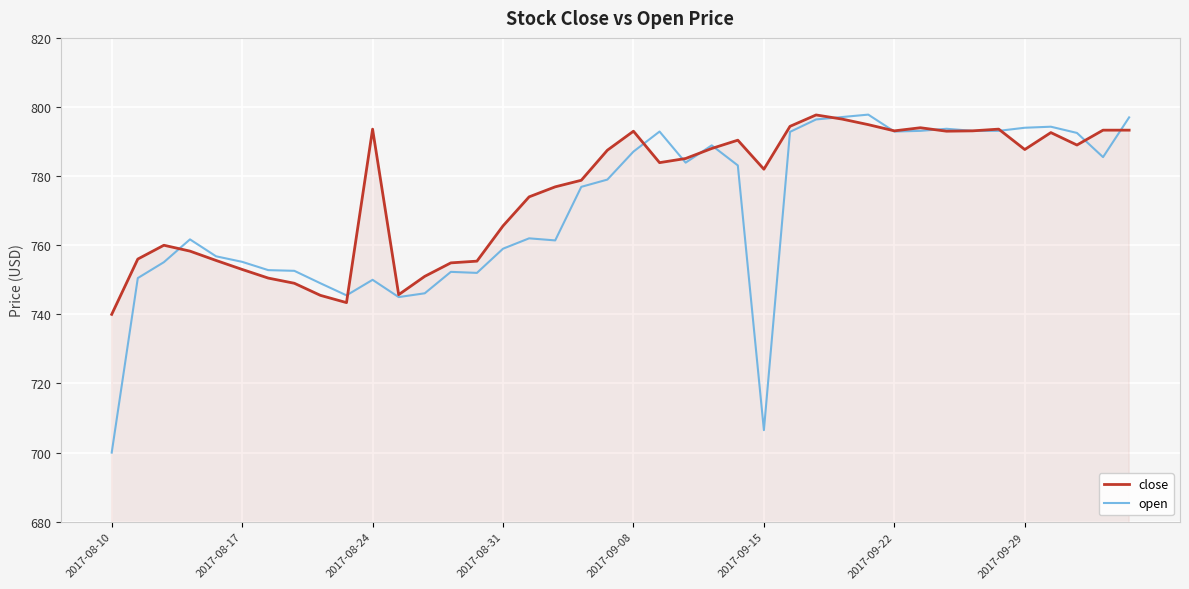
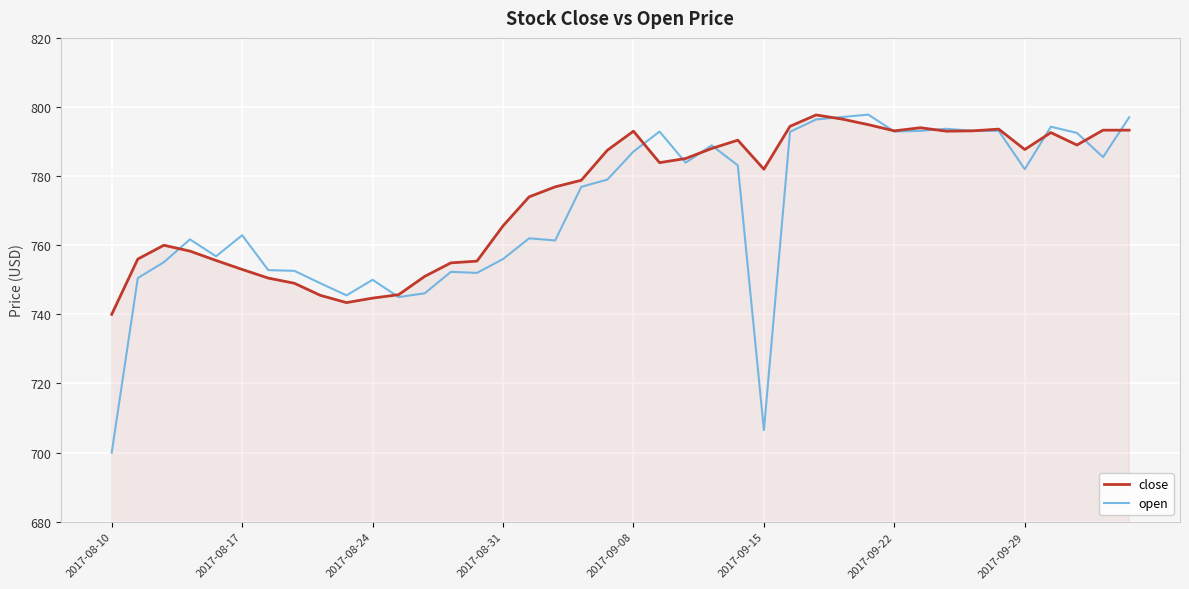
  {
    "close": {
      "2017-08-10": 740,
      "2017-08-17": 753,
-     "2017-08-24": 794,
+     "2017-08-24": 745,
      "2017-08-31": 766,
      "2017-09-08": 793,
      "2017-09-15": 782,
      "2017-09-29": 788
    },
    "open": {
      "2017-08-10": 700,
-     "2017-08-17": 755,
+     "2017-08-17": 763,
      "2017-08-24": 750,
-     "2017-08-31": 759,
+     "2017-08-31": 756,
      "2017-09-08": 787,
      "2017-09-15": 707,
-     "2017-09-29": 794
+     "2017-09-29": 782
    }
  }
